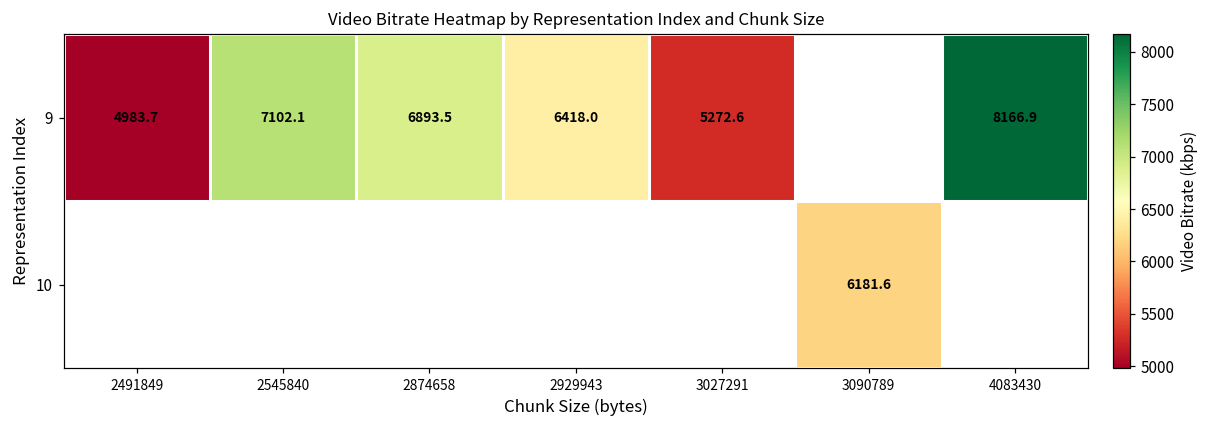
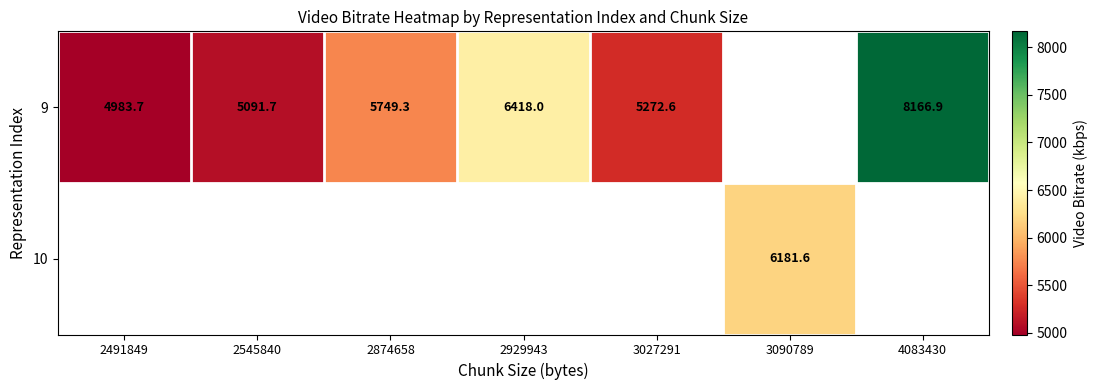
  {
    "9": {
      "2491849": 4983.7,
-     "2545840": 7102.1,
-     "2874658": 6893.5,
+     "2545840": 5091.7,
+     "2874658": 5749.3,
      "2929943": 6418.0,
      "3027291": 5272.6,
      "4083430": 8166.9
    },
    "10": {
      "3090789": 6181.6
    }
  }
